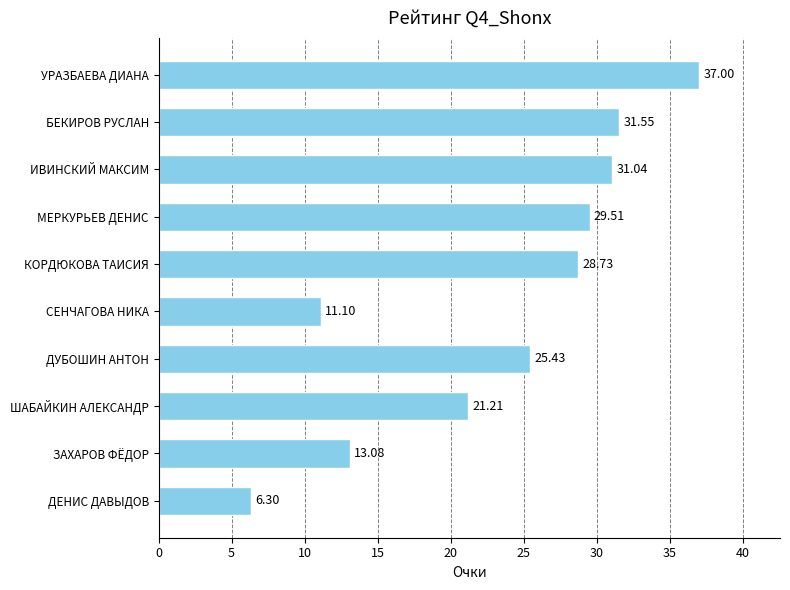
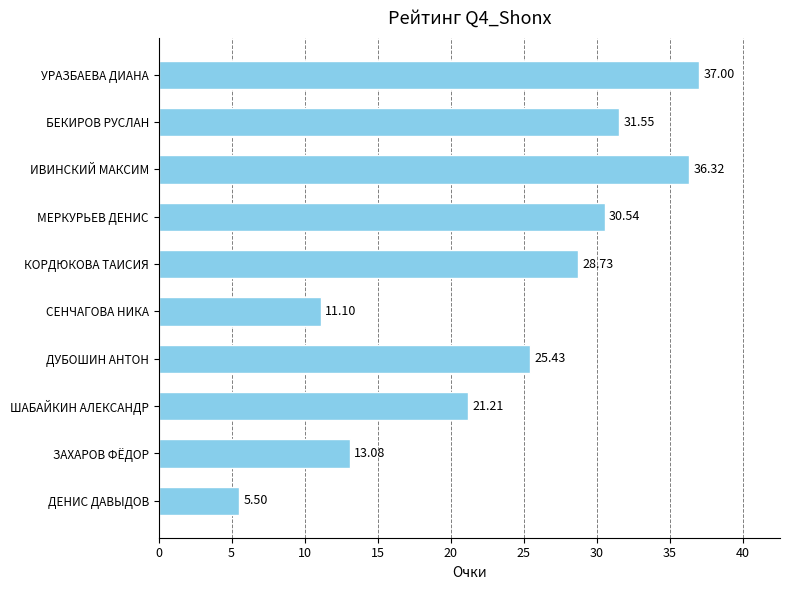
  {
    "УРАЗБАЕВА ДИАНА": 37.00,
    "БЕКИРОВ РУСЛАН": 31.55,
-   "ИВИНСКИЙ МАКСИМ": 31.04,
-   "МЕРКУРЬЕВ ДЕНИС": 29.51,
+   "ИВИНСКИЙ МАКСИМ": 36.32,
+   "МЕРКУРЬЕВ ДЕНИС": 30.54,
    "КОРДЮКОВА ТАИСИЯ": 28.73,
    "СЕНЧАГОВА НИКА": 11.10,
    "ДУБОШИН АНТОН": 25.43,
    "ШАБАЙКИН АЛЕКСАНДР": 21.21,
    "ЗАХАРОВ ФЁДОР": 13.08,
-   "ДЕНИС ДАВЫДОВ": 6.30
+   "ДЕНИС ДАВЫДОВ": 5.50
  }
